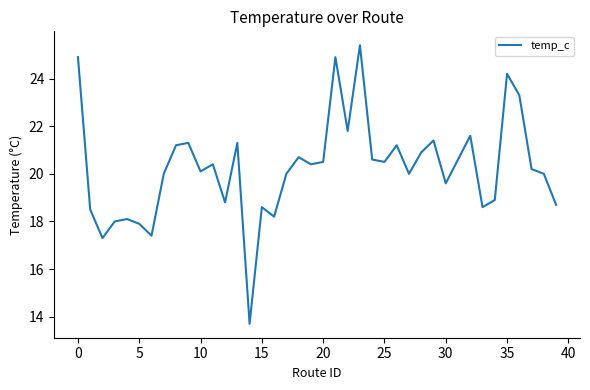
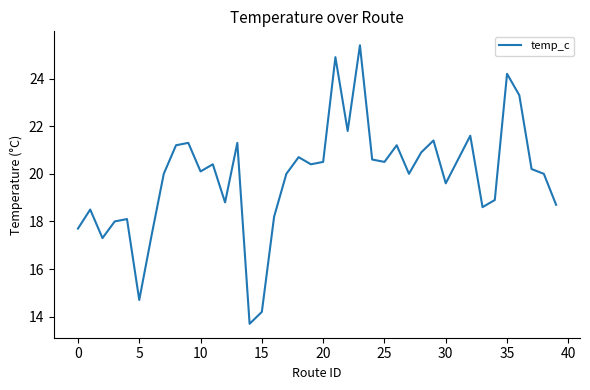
  {
-   "0": 24.9,
-   "5": 17.9,
+   "0": 17.7,
+   "5": 14.7,
    "10": 20.1,
-   "15": 18.6,
+   "15": 14.2,
    "20": 20.5,
    "25": 20.5,
    "30": 19.6,
    "35": 24.2
  }
